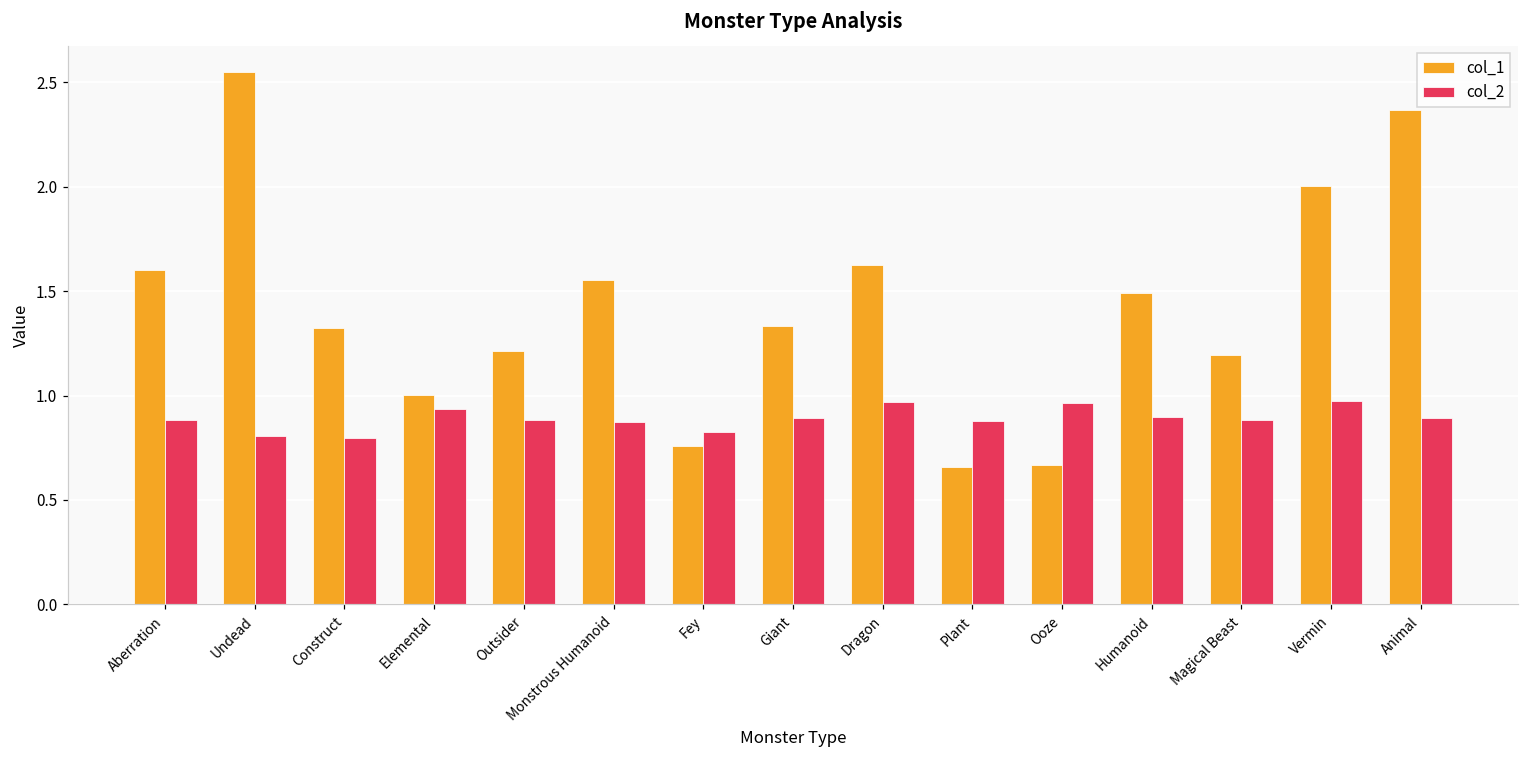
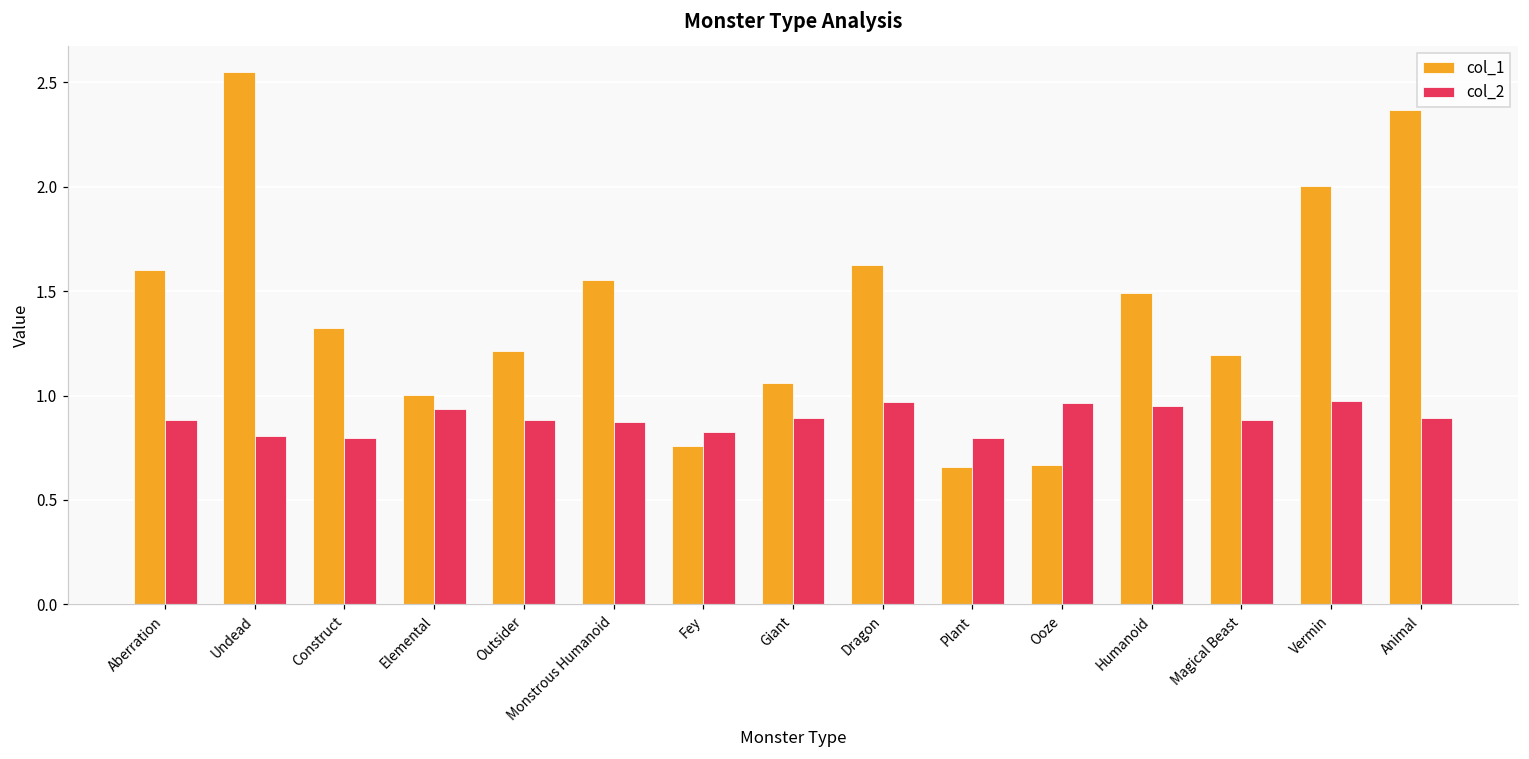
  {
    "col_1": {
      "Aberration": 1.60,
      "Undead": 2.55,
      "Construct": 1.32,
      "Elemental": 1.00,
      "Outsider": 1.21,
      "Monstrous Humanoid": 1.55,
      "Fey": 0.76,
-     "Giant": 1.33,
+     "Giant": 1.06,
      "Dragon": 1.62,
      "Plant": 0.66,
      "Ooze": 0.67,
      "Humanoid": 1.49,
      "Magical Beast": 1.19,
      "Vermin": 2.00,
      "Animal": 2.37
    },
    "col_2": {
      "Aberration": 0.88,
      "Undead": 0.81,
      "Construct": 0.80,
      "Elemental": 0.94,
      "Outsider": 0.88,
      "Monstrous Humanoid": 0.87,
      "Fey": 0.83,
      "Giant": 0.89,
      "Dragon": 0.97,
-     "Plant": 0.88,
+     "Plant": 0.80,
      "Ooze": 0.96,
-     "Humanoid": 0.90,
+     "Humanoid": 0.95,
      "Magical Beast": 0.88,
      "Vermin": 0.97,
      "Animal": 0.89
    }
  }
